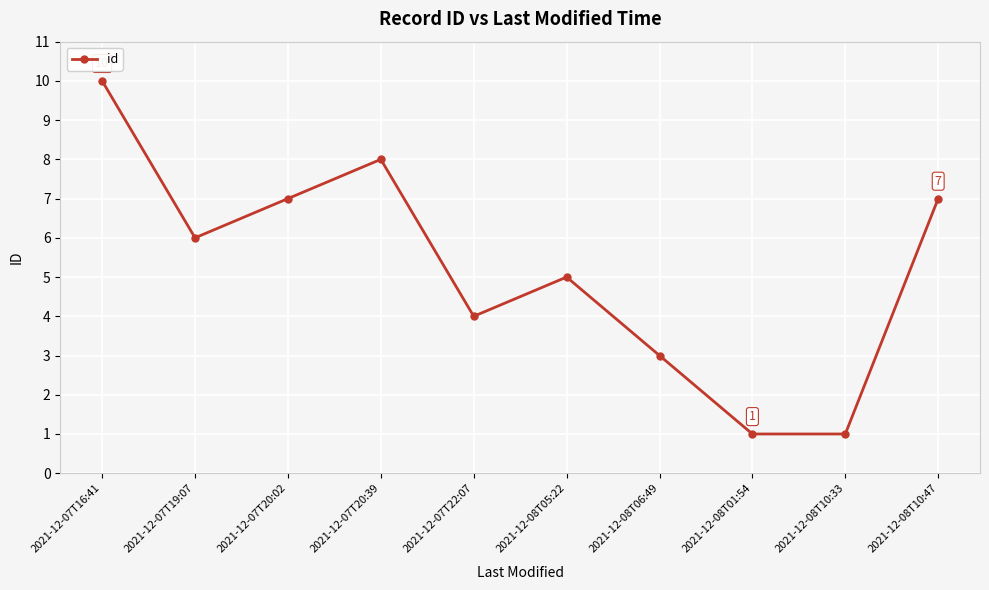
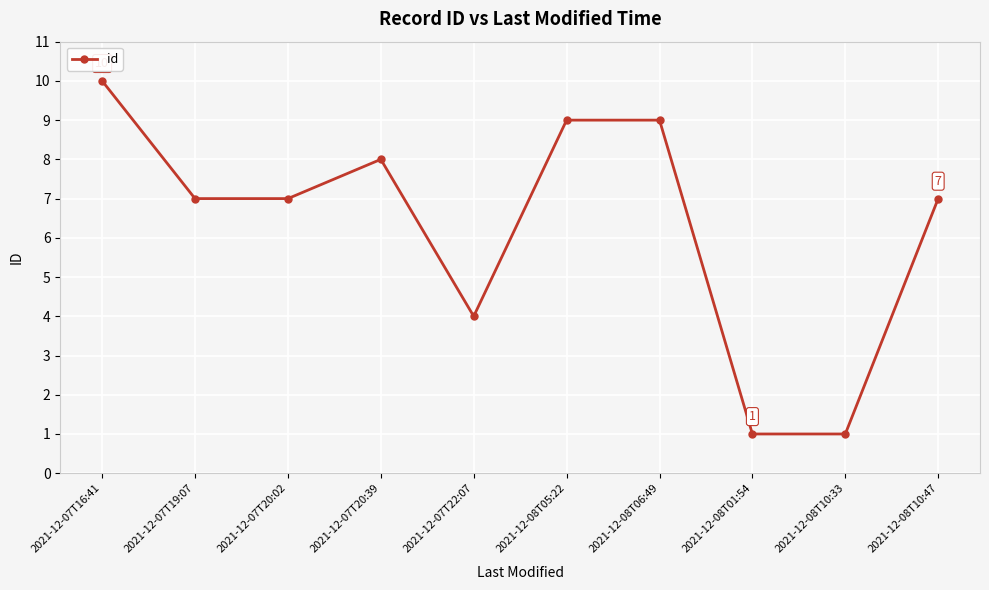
  {
-   "2021-12-07T19:07": 6,
+   "2021-12-07T19:07": 7,
    "2021-12-07T20:02": 7,
    "2021-12-07T20:39": 8,
    "2021-12-07T22:07": 4,
-   "2021-12-08T05:22": 5,
-   "2021-12-08T06:49": 3,
+   "2021-12-08T05:22": 9,
+   "2021-12-08T06:49": 9,
    "2021-12-08T10:33": 1
  }
